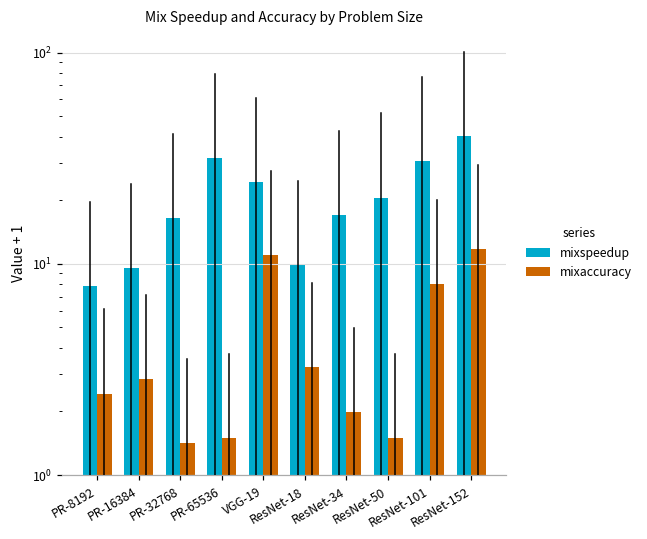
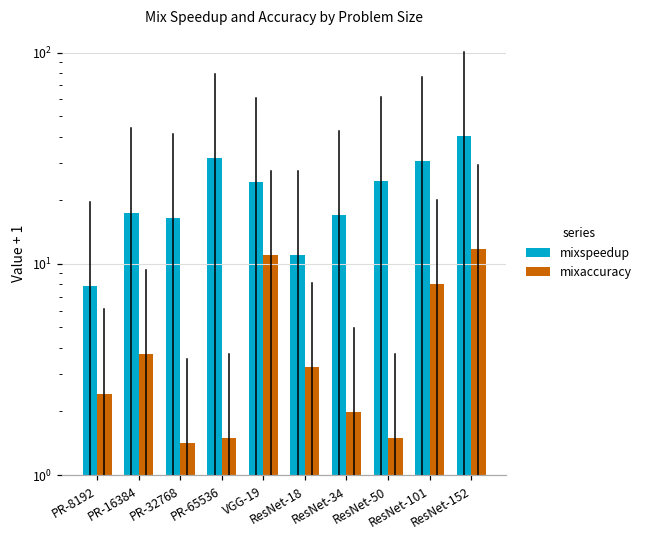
  {
    "mixspeedup": {
      "PR-8192": 8,
-     "PR-16384": 10,
+     "PR-16384": 17,
      "PR-32768": 16,
      "PR-65536": 32,
      "VGG-19": 24,
-     "ResNet-18": 10,
+     "ResNet-18": 11,
      "ResNet-34": 17,
-     "ResNet-50": 21,
+     "ResNet-50": 25,
      "ResNet-101": 31,
      "ResNet-152": 40
    },
    "mixaccuracy": {
      "PR-8192": 2.4,
-     "PR-16384": 2.8,
+     "PR-16384": 3.7,
      "PR-32768": 1.4,
      "PR-65536": 1.5,
      "VGG-19": 11,
      "ResNet-18": 3.3,
      "ResNet-34": 2.0,
      "ResNet-50": 1.5,
      "ResNet-101": 8.0,
      "ResNet-152": 12
    }
  }
